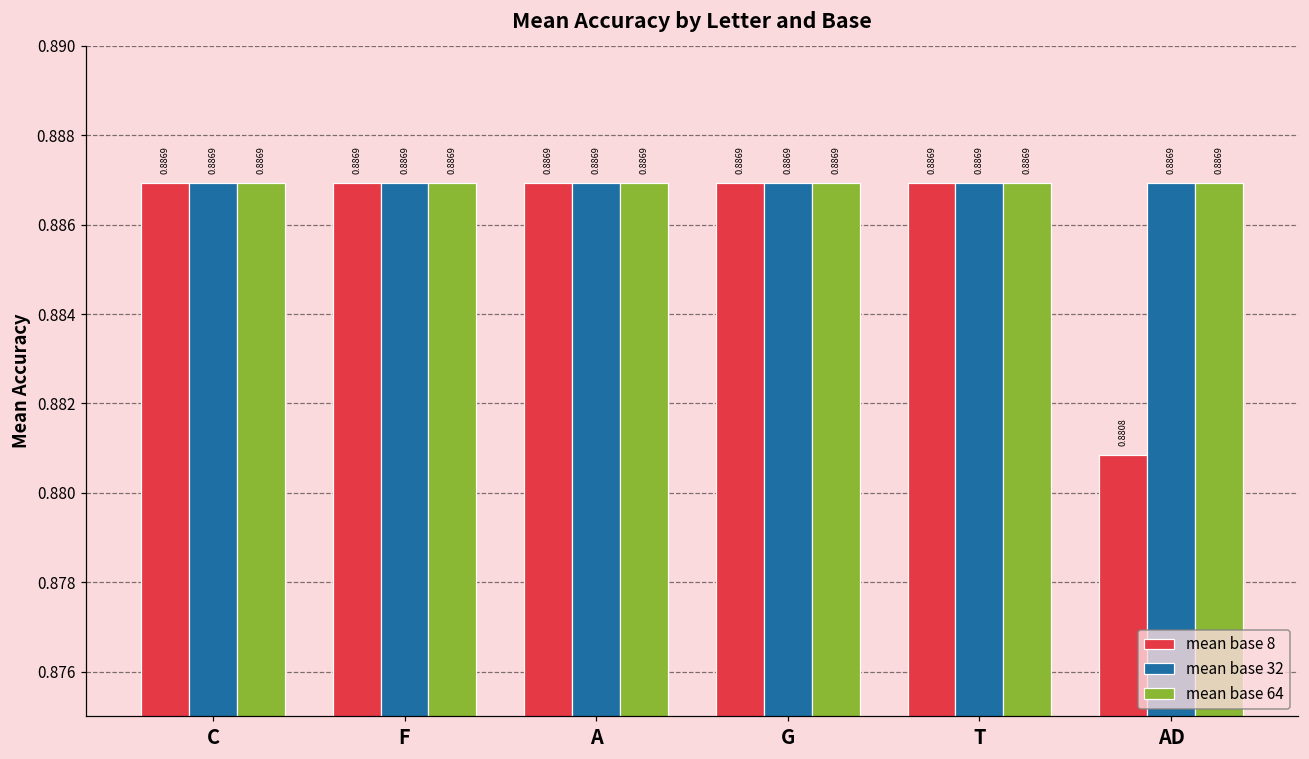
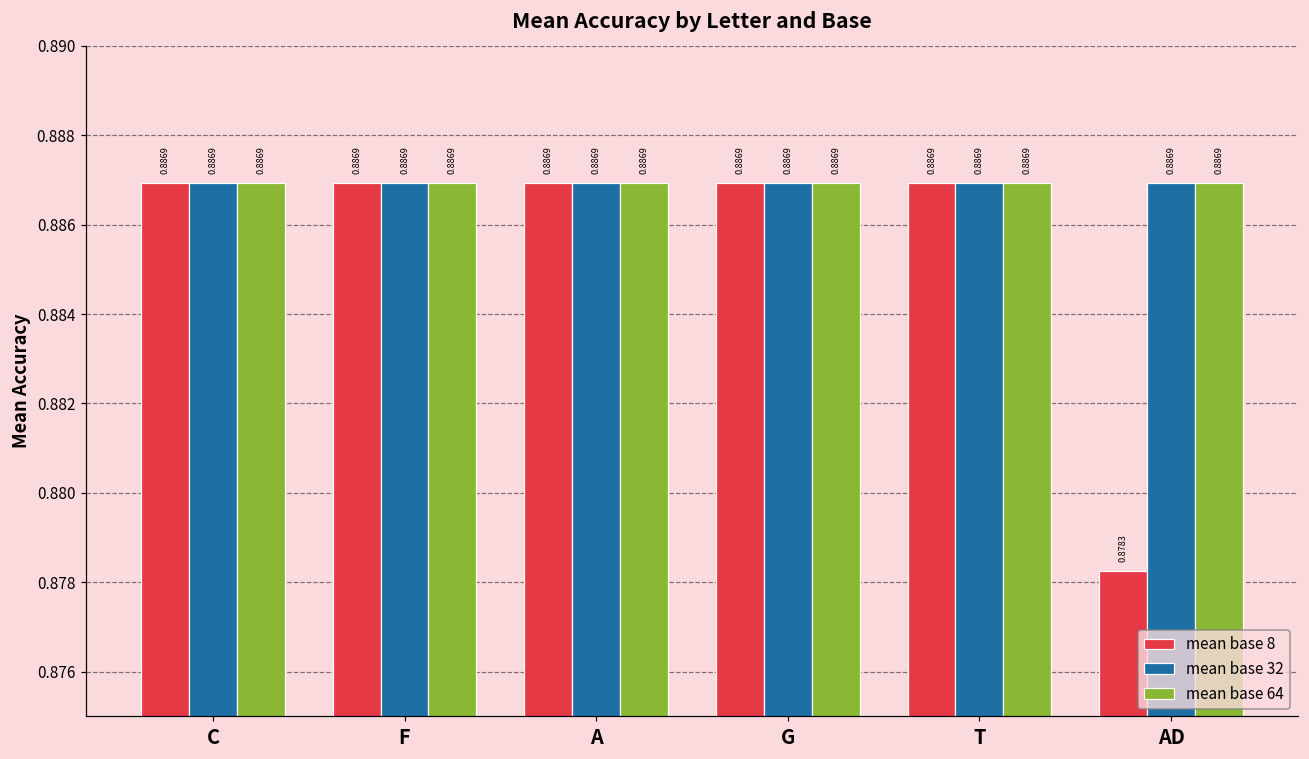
  {
    "mean base 8": {
      "C": 0.8869,
      "F": 0.8869,
      "A": 0.8869,
      "G": 0.8869,
      "T": 0.8869,
-     "AD": 0.8808
+     "AD": 0.8783
    },
    "mean base 32": {
      "C": 0.8869,
      "F": 0.8869,
      "A": 0.8869,
      "G": 0.8869,
      "T": 0.8869,
      "AD": 0.8869
    },
    "mean base 64": {
      "C": 0.8869,
      "F": 0.8869,
      "A": 0.8869,
      "G": 0.8869,
      "T": 0.8869,
      "AD": 0.8869
    }
  }
